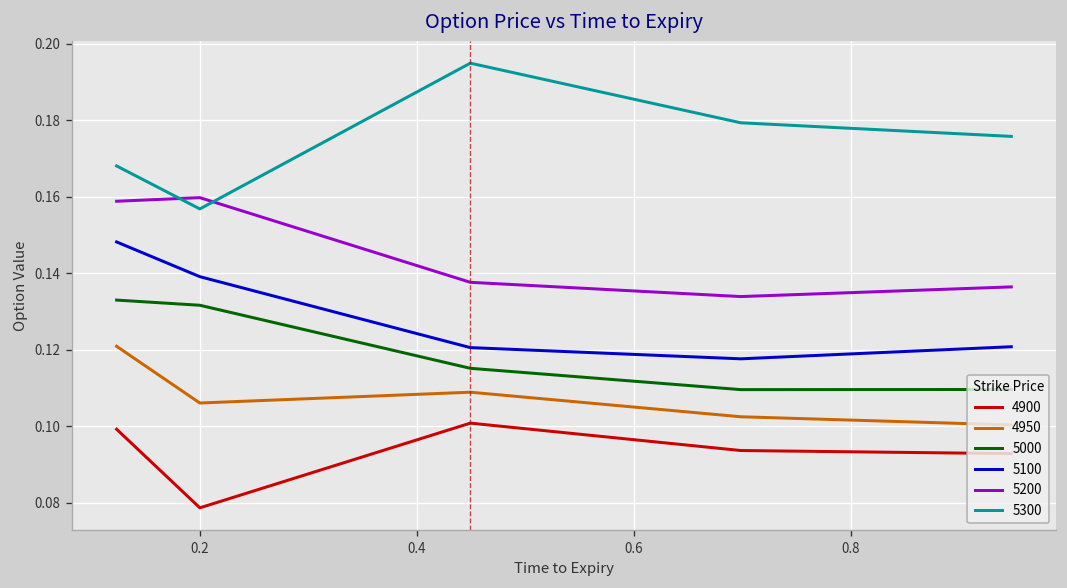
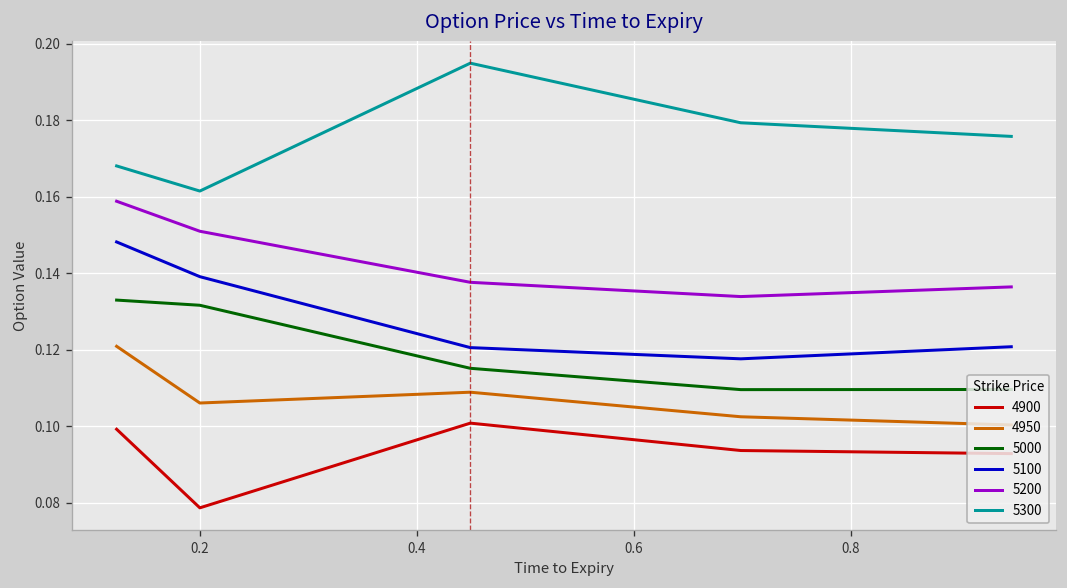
  {
    "4900": {
      "0.2": 0.079
    },
    "4950": {
      "0.2": 0.106
    },
    "5000": {
      "0.2": 0.132
    },
    "5100": {
      "0.2": 0.139
    },
    "5200": {
-     "0.2": 0.160
+     "0.2": 0.151
    },
    "5300": {
-     "0.2": 0.157
+     "0.2": 0.162
    }
  }
